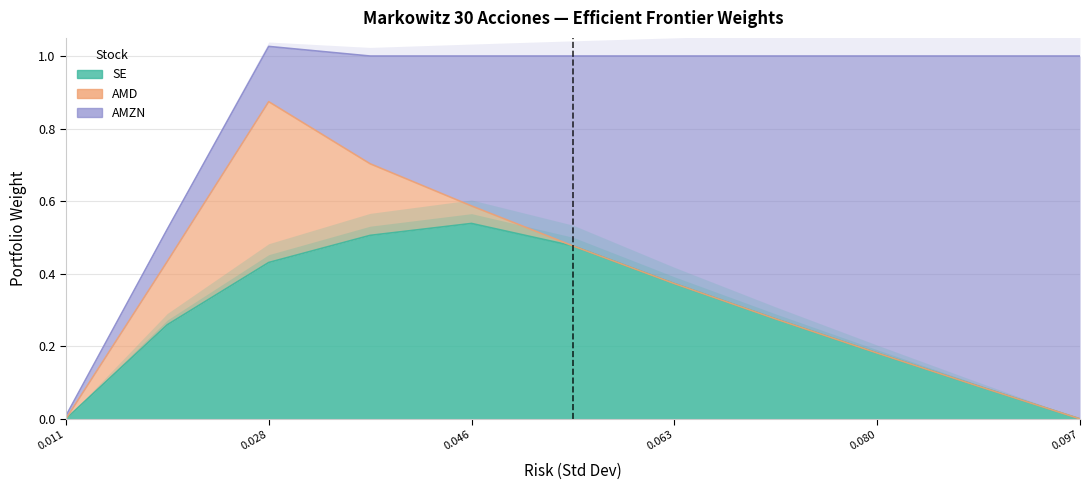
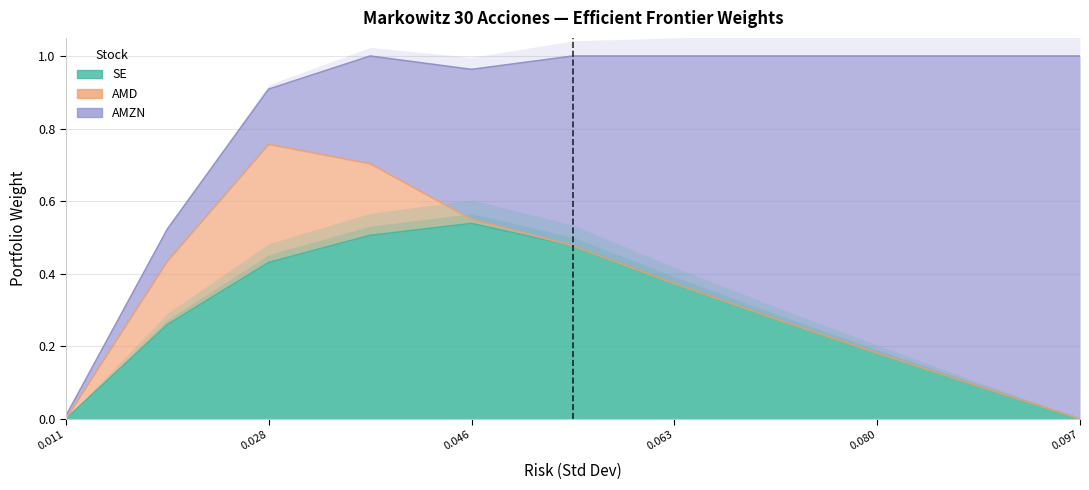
  {
    "AMD": {
-     "0.028": 0.44,
-     "0.046": 0.05
+     "0.028": 0.33,
+     "0.046": 0.01
    }
  }
